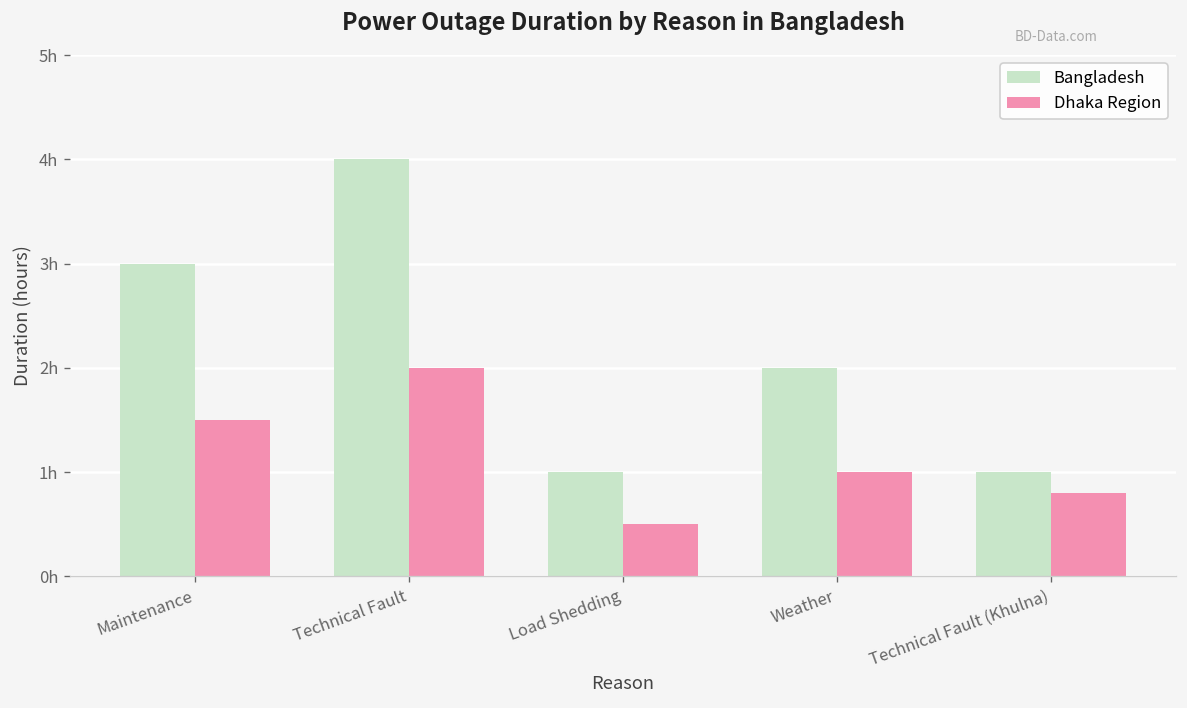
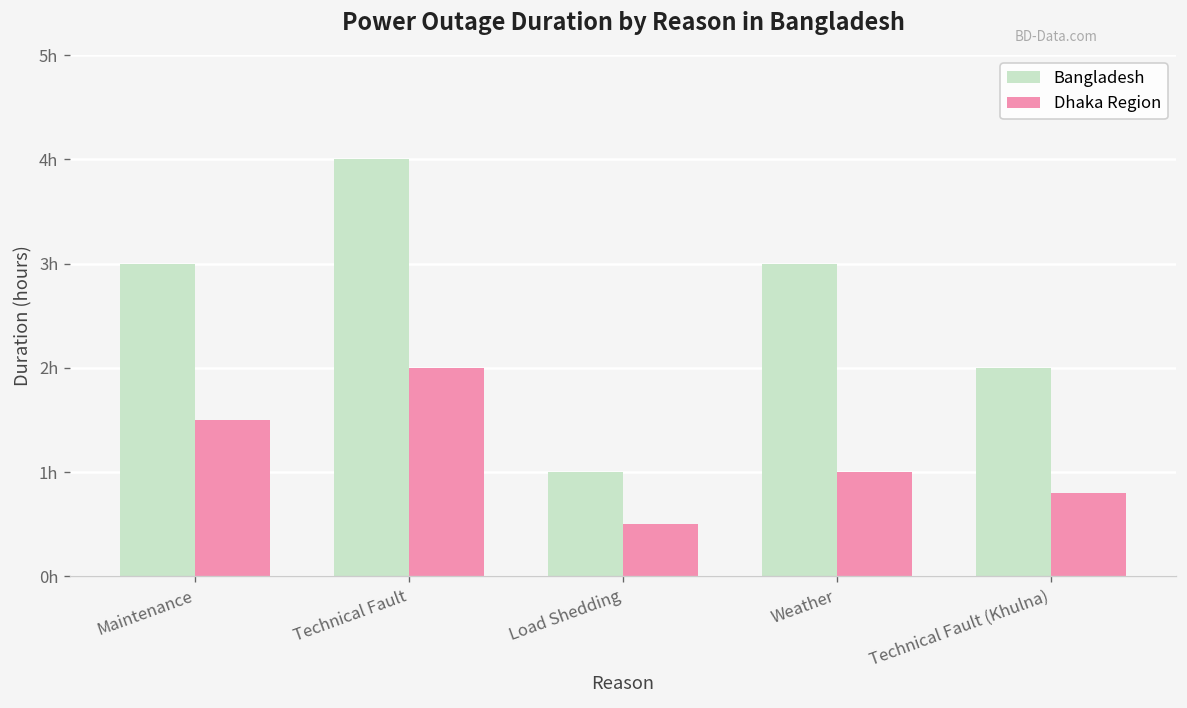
  {
    "Bangladesh": {
      "Maintenance": "3h",
      "Technical Fault": "4h",
      "Load Shedding": "1h",
-     "Weather": "2h",
-     "Technical Fault (Khulna)": "1h"
+     "Weather": "3h",
+     "Technical Fault (Khulna)": "2h"
    },
    "Dhaka Region": {
      "Maintenance": "1.5h",
      "Technical Fault": "2h",
      "Load Shedding": "0.5h",
      "Weather": "1h",
      "Technical Fault (Khulna)": "0.8h"
    }
  }
